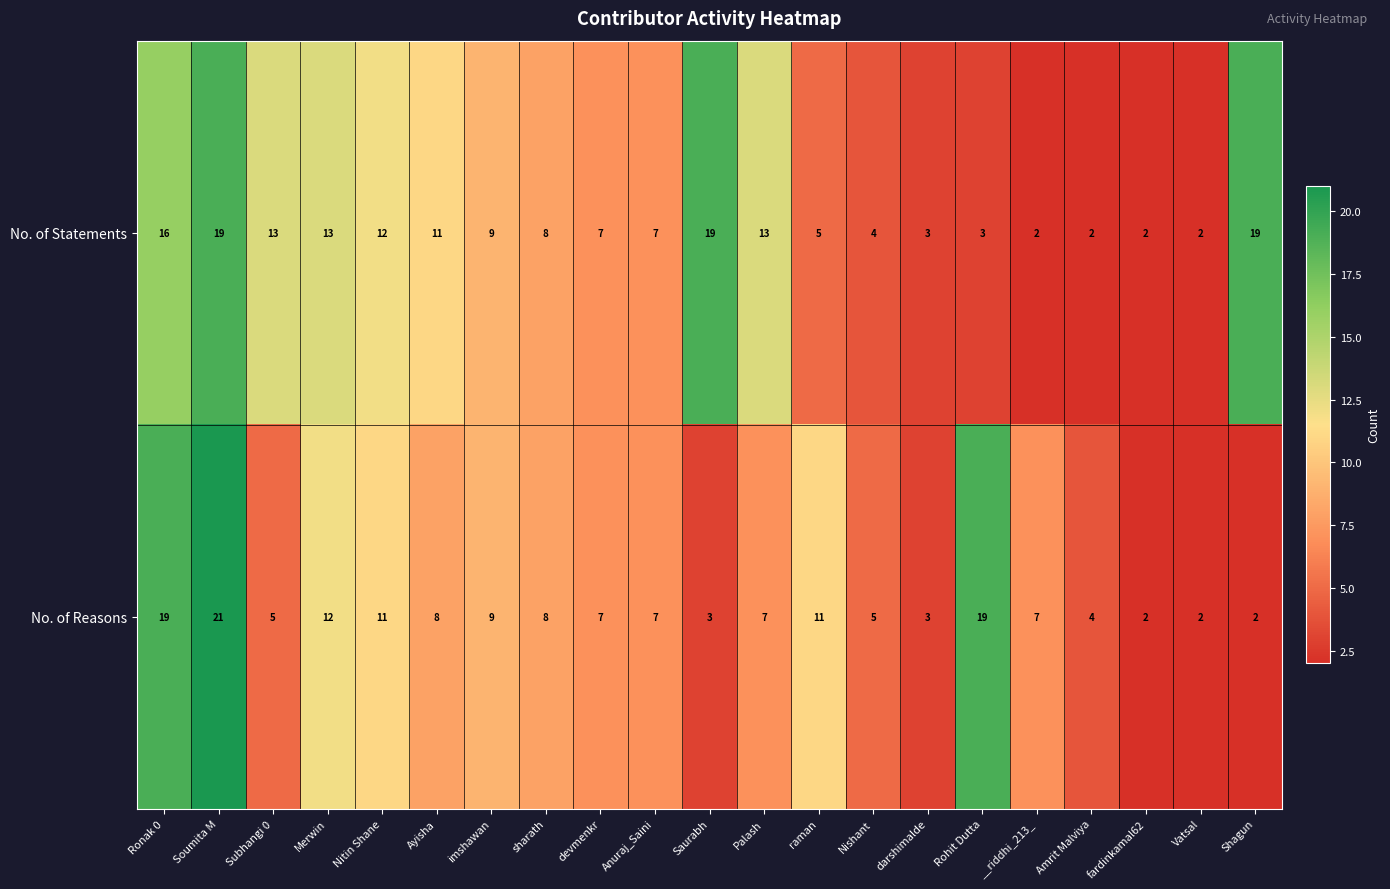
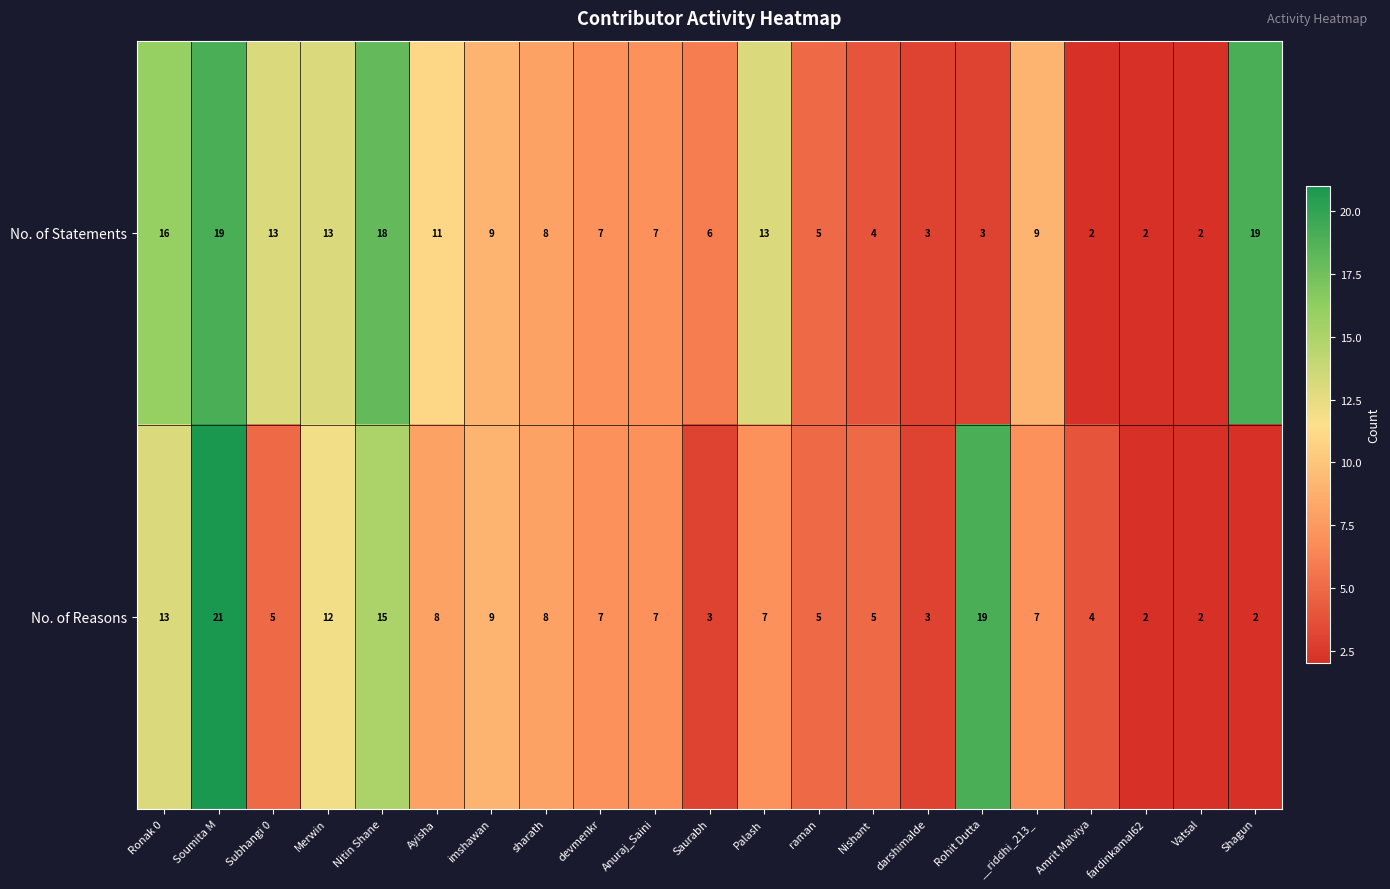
  {
    "No. of Statements": {
      "Ronak 0": 16,
      "Soumita M": 19,
      "Subhangi 0": 13,
      "Merwin": 13,
-     "Nitin Shane": 12,
+     "Nitin Shane": 18,
      "Ayisha": 11,
      "imshawan": 9,
      "sharath": 8,
      "devmenkr": 7,
      "Anuraj_Saini": 7,
-     "Saurabh": 19,
+     "Saurabh": 6,
      "Palash": 13,
      "raman": 5,
      "Nishant": 4,
      "darshimalde": 3,
      "Rohit Dutta": 3,
-     "__riddhi_213_": 2,
+     "__riddhi_213_": 9,
      "Amrit Malviya": 2,
      "fardinkamal62": 2,
      "Vatsal": 2,
      "Shagun": 19
    },
    "No. of Reasons": {
-     "Ronak 0": 19,
+     "Ronak 0": 13,
      "Soumita M": 21,
      "Subhangi 0": 5,
      "Merwin": 12,
-     "Nitin Shane": 11,
+     "Nitin Shane": 15,
      "Ayisha": 8,
      "imshawan": 9,
      "sharath": 8,
      "devmenkr": 7,
      "Anuraj_Saini": 7,
      "Saurabh": 3,
      "Palash": 7,
-     "raman": 11,
+     "raman": 5,
      "Nishant": 5,
      "darshimalde": 3,
      "Rohit Dutta": 19,
      "__riddhi_213_": 7,
      "Amrit Malviya": 4,
      "fardinkamal62": 2,
      "Vatsal": 2,
      "Shagun": 2
    }
  }
